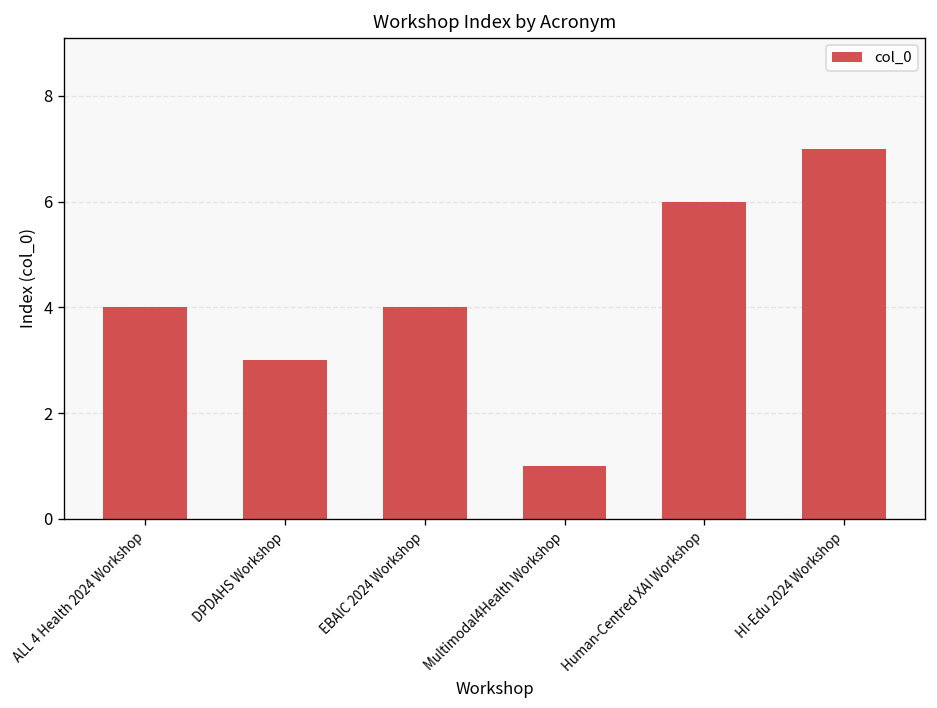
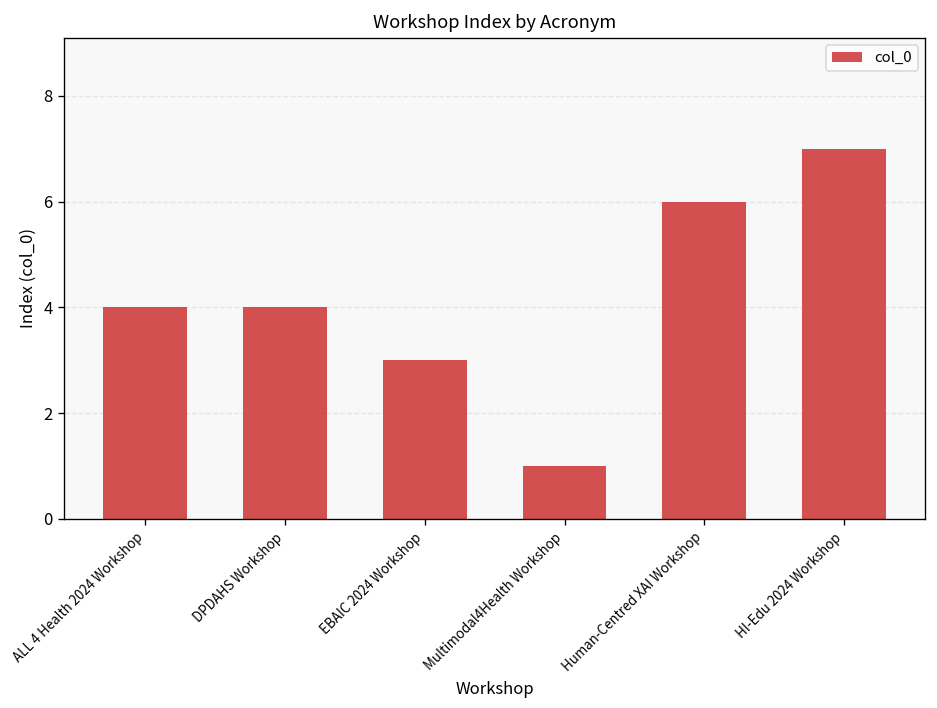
  {
    "ALL 4 Health 2024 Workshop": 4,
-   "DPDAHS Workshop": 3,
-   "EBAIC 2024 Workshop": 4,
+   "DPDAHS Workshop": 4,
+   "EBAIC 2024 Workshop": 3,
    "Multimodal4Health Workshop": 1,
    "Human-Centred XAI Workshop": 6,
    "HI-Edu 2024 Workshop": 7
  }
